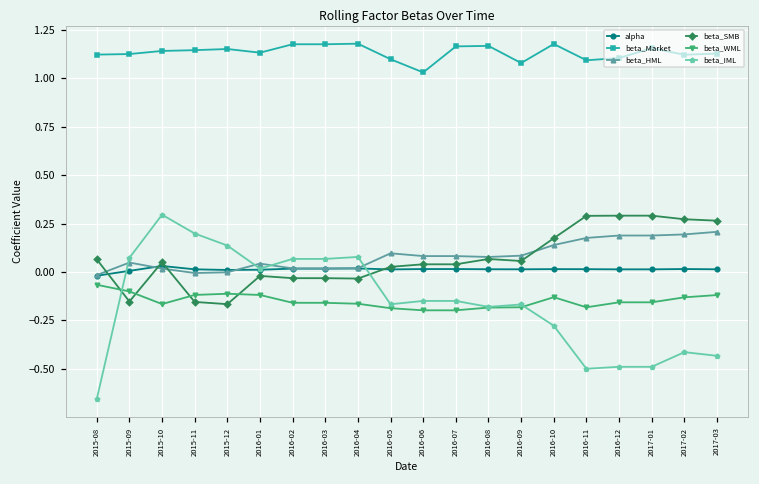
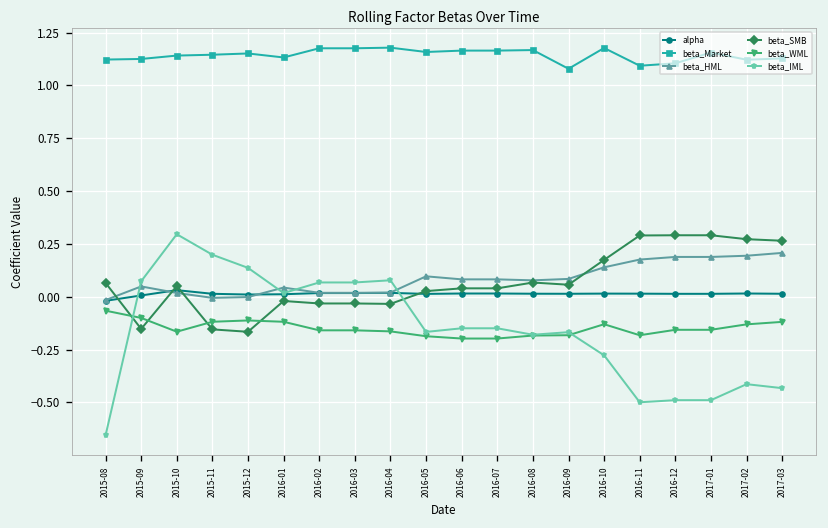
  {
    "alpha": {
      "2015-09": 0.01,
      "2015-11": 0.01,
      "2016-06": 0.02,
      "2016-07": 0.02,
      "2016-08": 0.01,
      "2016-09": 0.01,
      "2016-10": 0.01,
      "2016-11": 0.01,
      "2016-12": 0.01,
      "2017-01": 0.01,
      "2017-02": 0.02,
      "2017-03": 0.01
    },
    "beta_Market": {
      "2015-08": 1.12,
      "2015-09": 1.13,
      "2015-10": 1.14,
      "2015-11": 1.15,
      "2015-12": 1.15,
      "2016-01": 1.13,
      "2016-02": 1.18,
      "2016-03": 1.18,
      "2016-04": 1.18,
-     "2016-05": 1.10,
-     "2016-06": 1.03,
+     "2016-05": 1.16,
+     "2016-06": 1.17,
      "2016-07": 1.17,
      "2016-08": 1.17,
      "2016-09": 1.08,
      "2016-10": 1.18,
      "2016-11": 1.09
    }
  }
